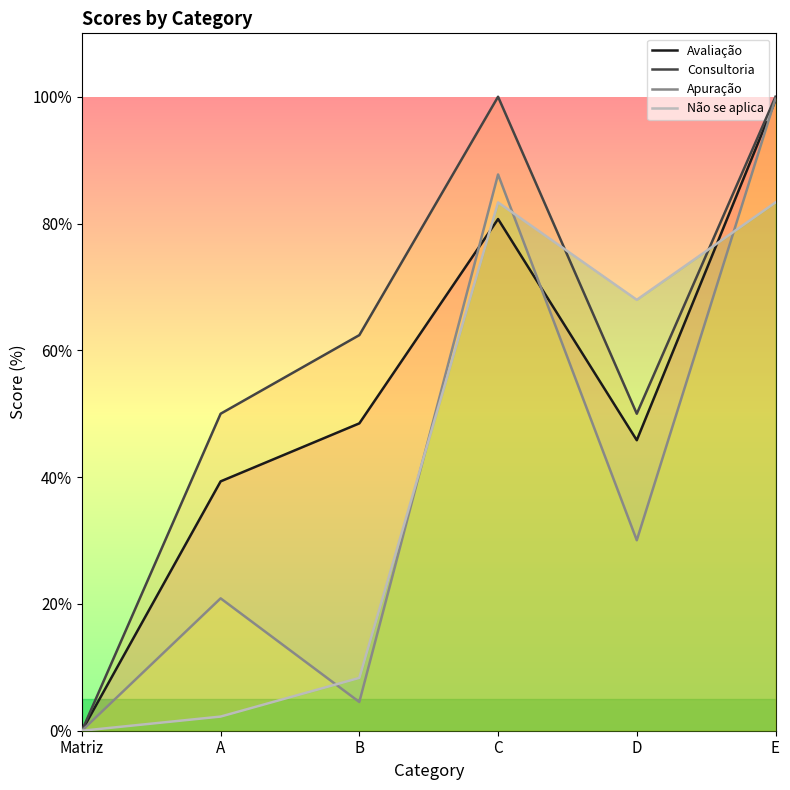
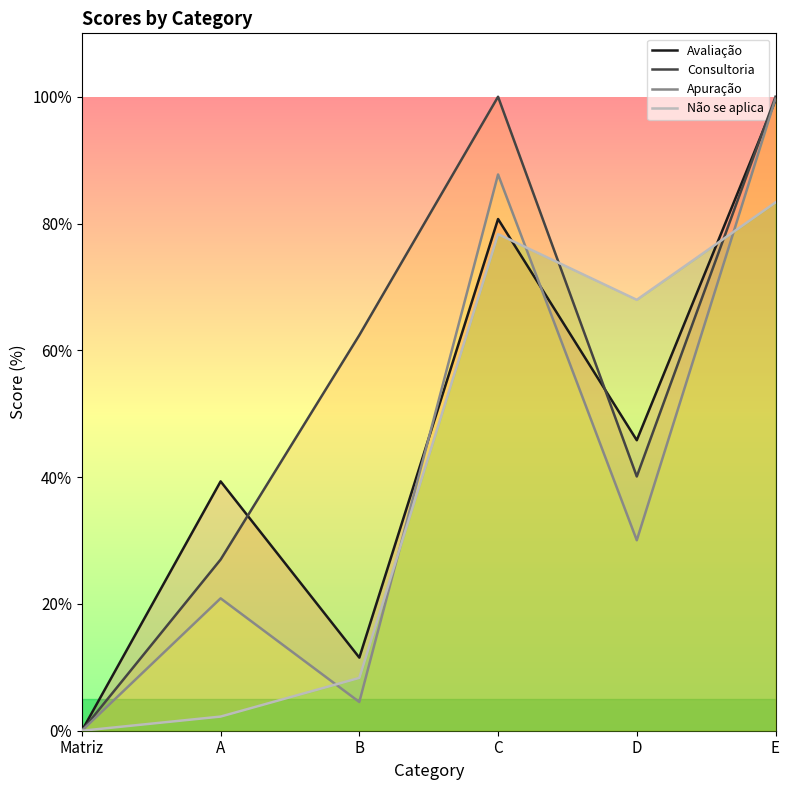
  {
    "Avaliação": {
      "A": "39%",
-     "B": "48%",
+     "B": "12%",
      "C": "81%",
      "D": "46%"
    },
    "Consultoria": {
-     "A": "50%",
+     "A": "27%",
      "B": "62%",
      "C": "100%",
-     "D": "50%"
+     "D": "40%"
    },
    "Apuração": {
      "A": "21%",
      "B": "5%",
      "C": "88%",
      "D": "30%"
    },
    "Não se aplica": {
      "A": "2%",
      "B": "8%",
-     "C": "83%",
+     "C": "78%",
      "D": "68%",
      "E": "83%"
    }
  }
